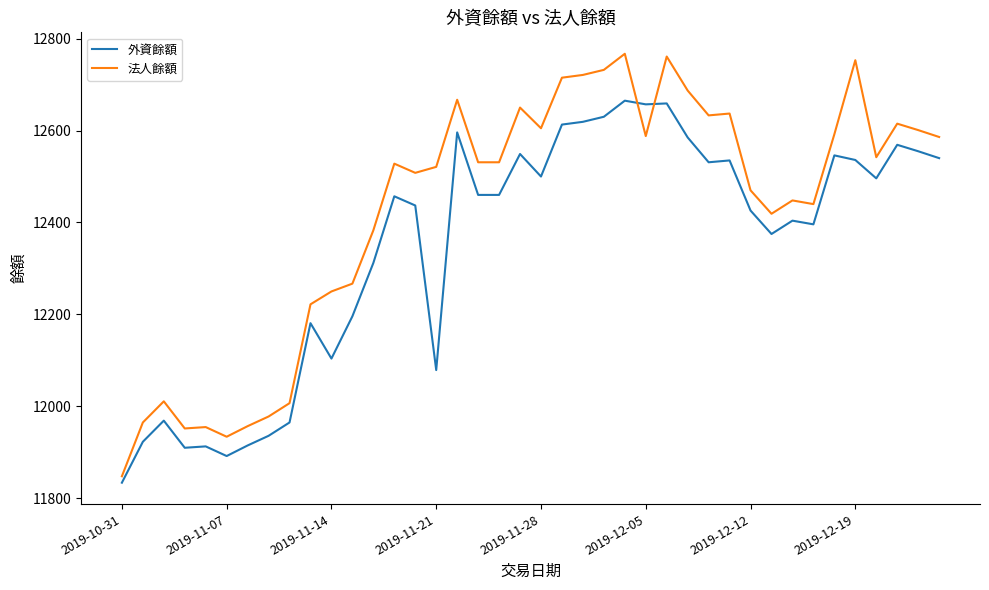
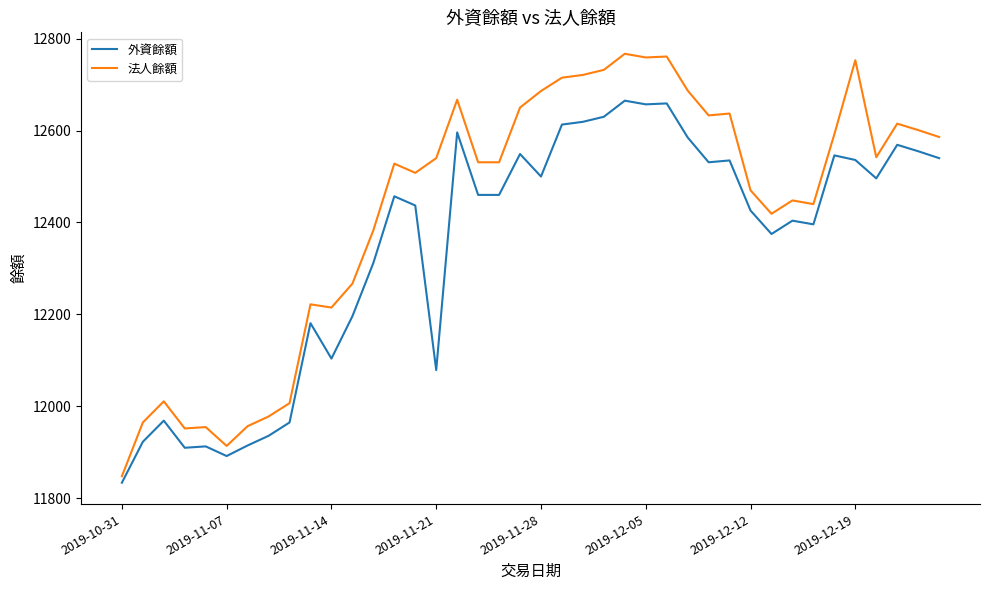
  {
    "外資餘額": {
      "2019-10-31": 11830,
      "2019-11-07": 11890,
      "2019-11-14": 12100,
      "2019-11-21": 12080,
      "2019-11-28": 12500,
      "2019-12-05": 12660,
      "2019-12-12": 12430,
      "2019-12-19": 12540
    },
    "法人餘額": {
      "2019-10-31": 11850,
-     "2019-11-07": 11930,
-     "2019-11-14": 12250,
-     "2019-11-21": 12520,
-     "2019-11-28": 12610,
-     "2019-12-05": 12590,
+     "2019-11-07": 11910,
+     "2019-11-14": 12220,
+     "2019-11-21": 12540,
+     "2019-11-28": 12690,
+     "2019-12-05": 12760,
      "2019-12-12": 12470,
      "2019-12-19": 12750
    }
  }
